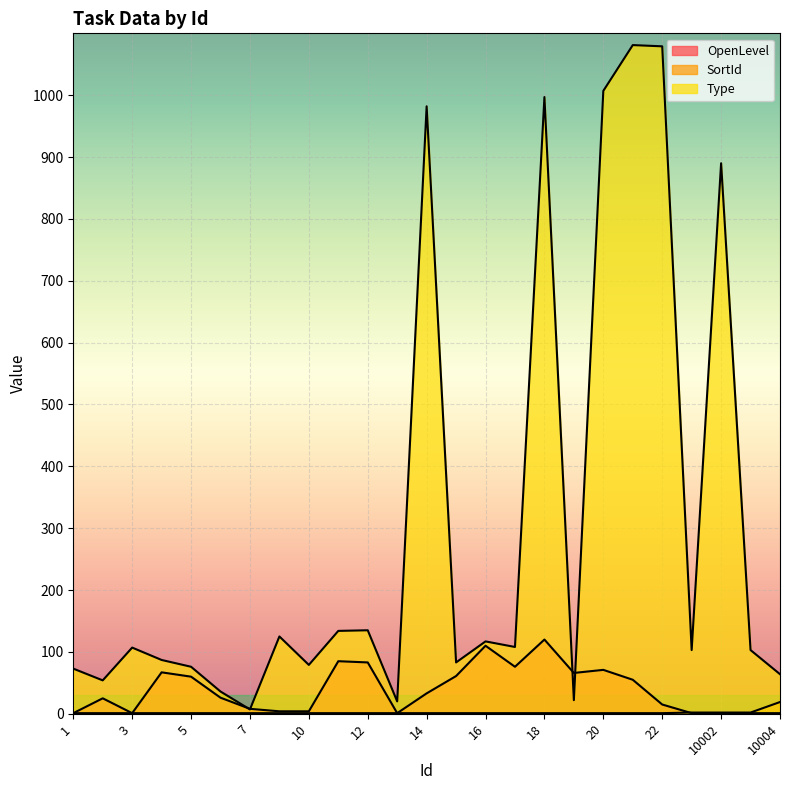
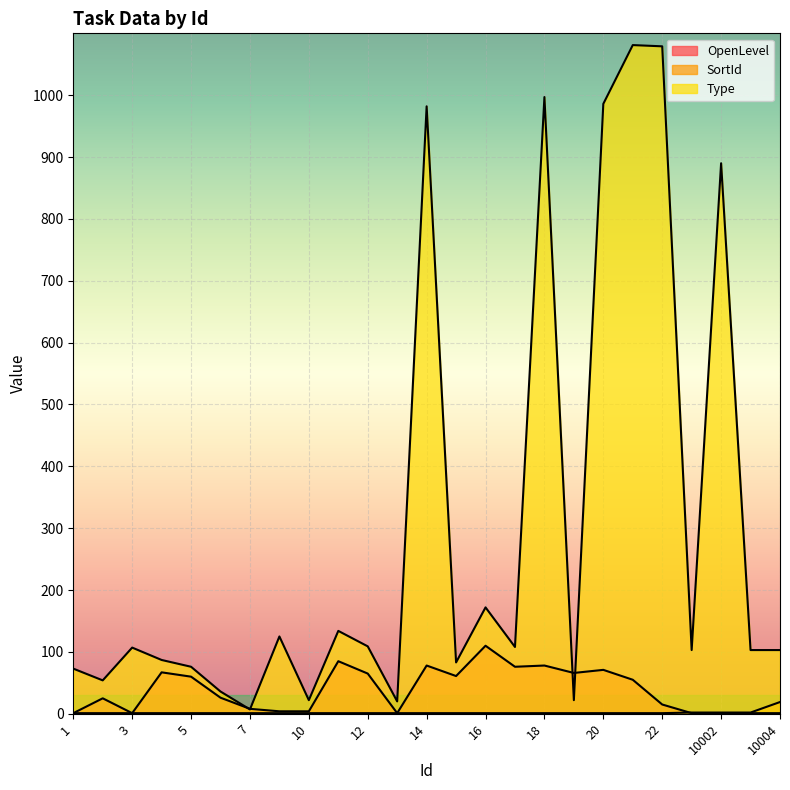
  {
    "OpenLevel": {
-     "12": 80,
-     "14": 30,
+     "12": 70,
+     "14": 80,
      "16": 110,
-     "18": 120,
+     "18": 80,
      "20": 70,
      "22": 20,
      "10004": 0
    },
    "SortId": {
      "12": 0,
      "14": 0,
      "16": 0,
      "18": 0,
      "20": 0,
      "22": 0,
      "10004": 20
    },
    "Type": {
-     "10": 80,
-     "12": 140,
+     "10": 20,
+     "12": 110,
      "14": 980,
-     "16": 120,
+     "16": 170,
      "18": 1000,
-     "20": 1010,
+     "20": 990,
      "22": 1080,
      "10002": 890,
-     "10004": 60
+     "10004": 100
    }
  }
